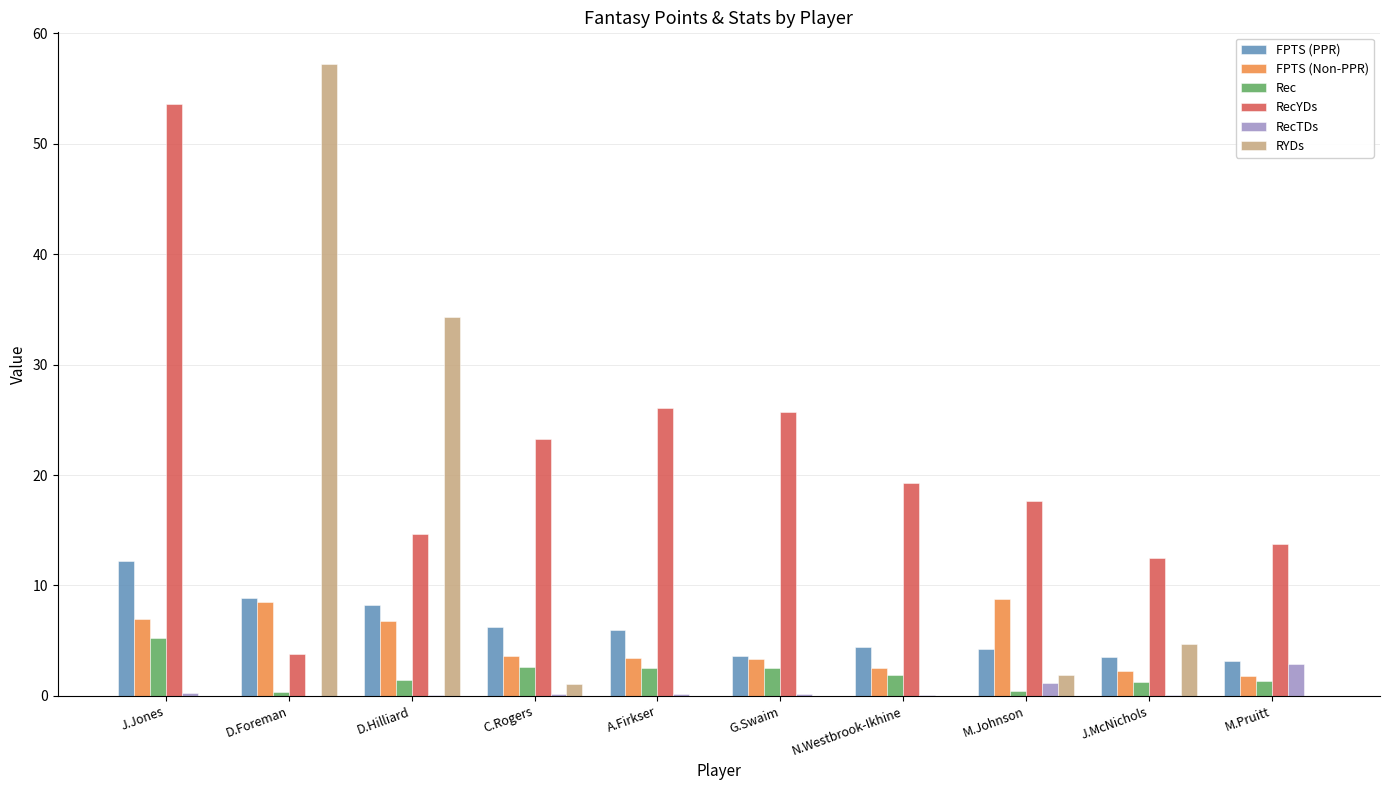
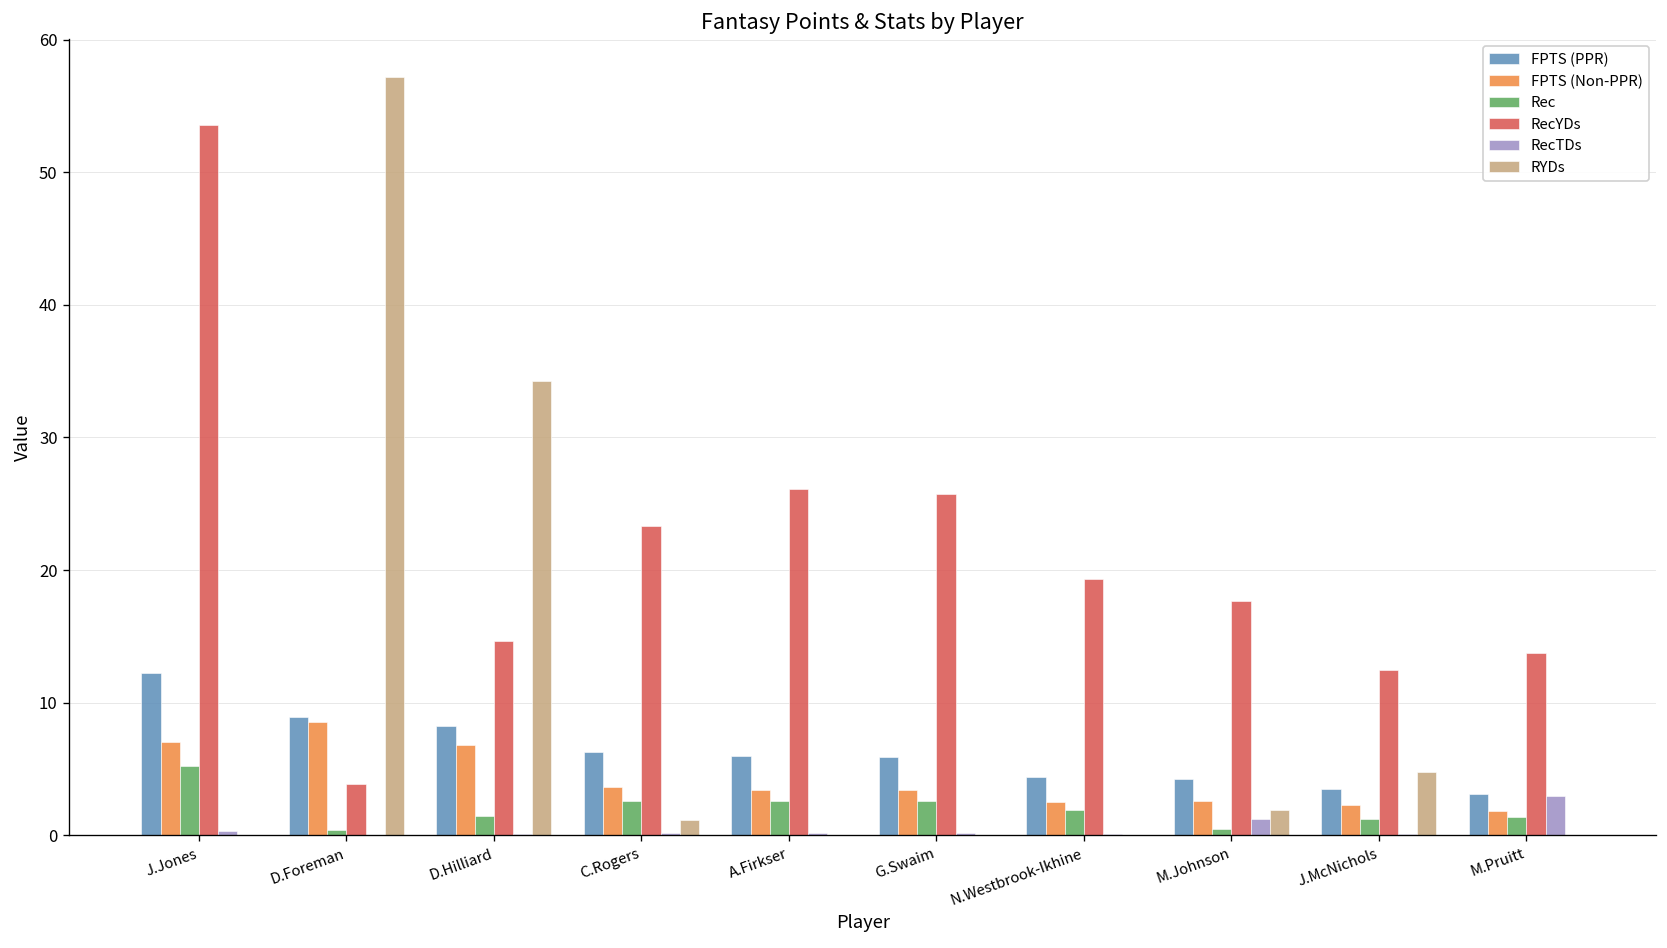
  {
    "FPTS (PPR)": {
      "J.Jones": 12.2,
      "D.Foreman": 8.9,
      "D.Hilliard": 8.2,
      "C.Rogers": 6.3,
      "A.Firkser": 6.0,
-     "G.Swaim": 3.6,
+     "G.Swaim": 5.9,
      "N.Westbrook-Ikhine": 4.4,
      "M.Johnson": 4.3,
      "J.McNichols": 3.5,
      "M.Pruitt": 3.1
    },
    "FPTS (Non-PPR)": {
      "J.Jones": 7.0,
      "D.Foreman": 8.5,
      "D.Hilliard": 6.8,
      "C.Rogers": 3.7,
      "A.Firkser": 3.4,
      "G.Swaim": 3.4,
      "N.Westbrook-Ikhine": 2.5,
-     "M.Johnson": 8.8,
+     "M.Johnson": 2.6,
      "J.McNichols": 2.3,
      "M.Pruitt": 1.8
    },
    "Rec": {
      "J.Jones": 5.2,
      "D.Foreman": 0.4,
      "D.Hilliard": 1.5,
      "C.Rogers": 2.6,
      "A.Firkser": 2.6,
      "G.Swaim": 2.6,
      "N.Westbrook-Ikhine": 1.9,
      "M.Johnson": 0.4,
      "J.McNichols": 1.2,
      "M.Pruitt": 1.4
    },
    "RecYDs": {
      "J.Jones": 53.6,
      "D.Foreman": 3.8,
      "D.Hilliard": 14.6,
      "C.Rogers": 23.3,
      "A.Firkser": 26.1,
      "G.Swaim": 25.7,
      "N.Westbrook-Ikhine": 19.3,
      "M.Johnson": 17.6,
      "J.McNichols": 12.5,
      "M.Pruitt": 13.8
    },
    "RecTDs": {
      "J.Jones": 0.3,
      "M.Johnson": 1.2,
      "M.Pruitt": 2.9
    },
    "RYDs": {
      "J.Jones": 0.0,
      "D.Foreman": 57.2,
      "D.Hilliard": 34.3,
      "C.Rogers": 1.1,
      "A.Firkser": 0.0,
      "G.Swaim": 0.0,
      "N.Westbrook-Ikhine": 0.0,
      "M.Johnson": 1.9,
      "J.McNichols": 4.7,
      "M.Pruitt": 0.0
    }
  }
